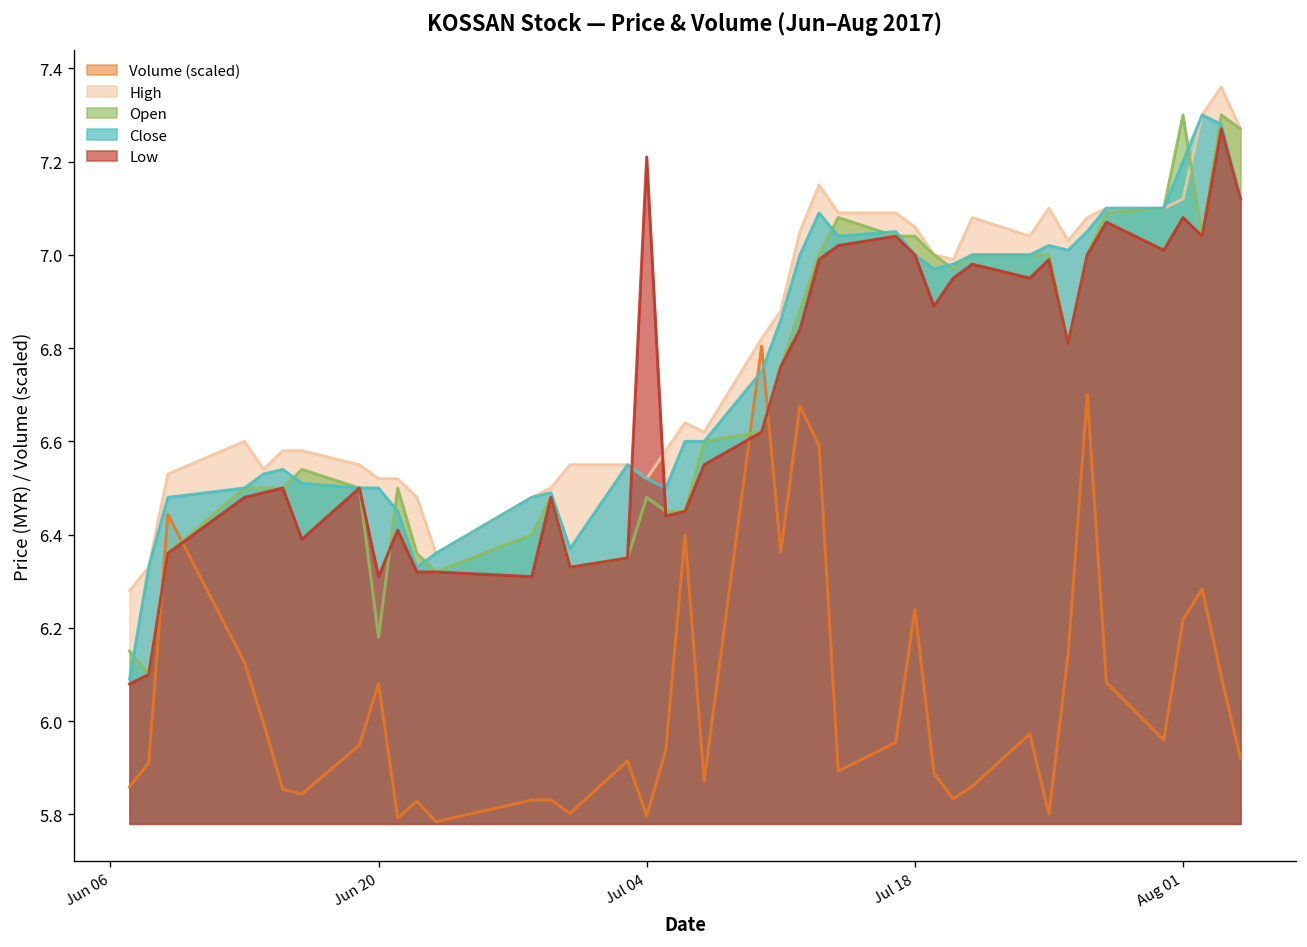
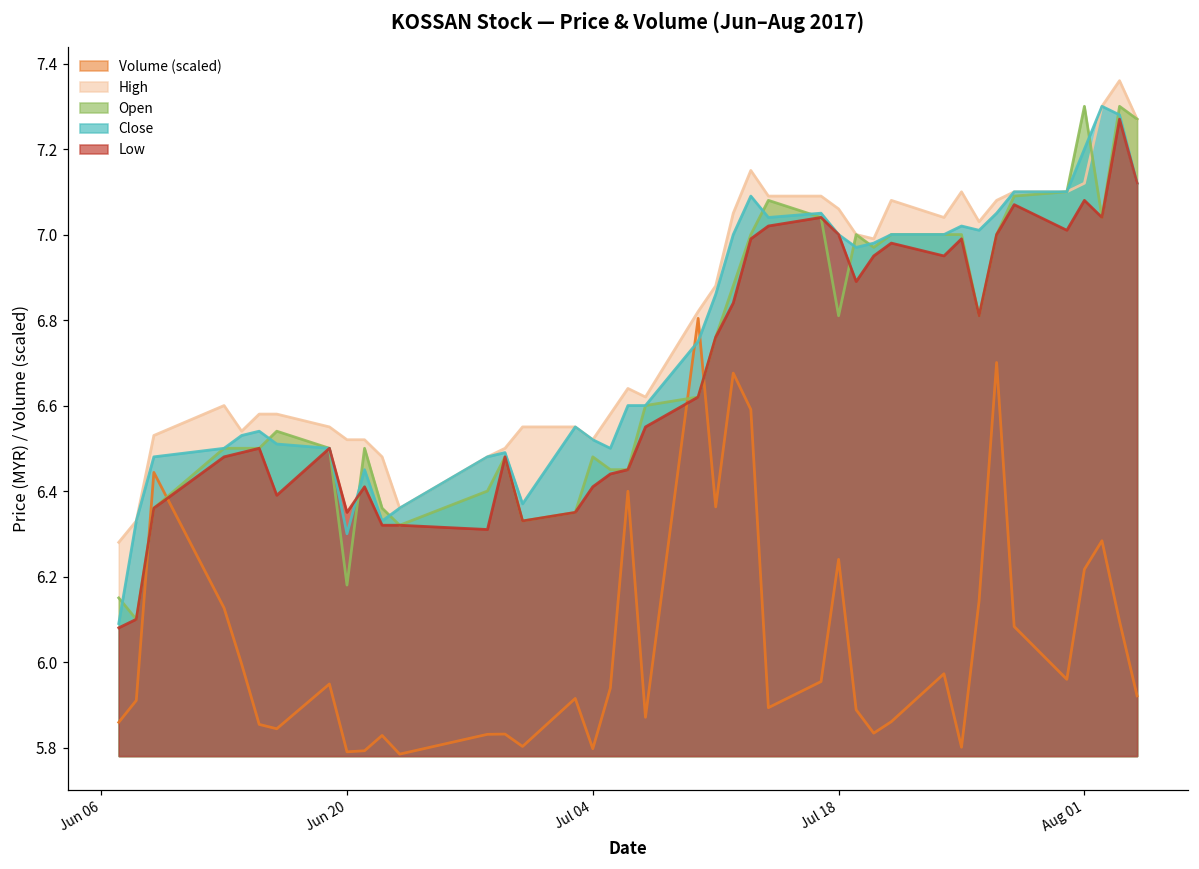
  {
    "Volume (scaled)": {
-     "Jun 20": 6.08,
+     "Jun 20": 5.79,
      "Jul 04": 5.80,
      "Jul 18": 6.24,
      "Aug 01": 6.22
    },
    "High": {
      "Jun 20": 6.52,
      "Jul 18": 7.06,
      "Aug 01": 7.12
    },
    "Open": {
      "Jun 20": 6.18,
      "Jul 04": 6.48,
-     "Jul 18": 7.04,
+     "Jul 18": 6.81,
      "Aug 01": 7.30
    },
    "Close": {
-     "Jun 20": 6.5,
+     "Jun 20": 6.3,
      "Aug 01": 7.2
    },
    "Low": {
-     "Jun 20": 6.31,
-     "Jul 04": 7.21,
+     "Jun 20": 6.35,
+     "Jul 04": 6.41,
      "Aug 01": 7.08
    }
  }
